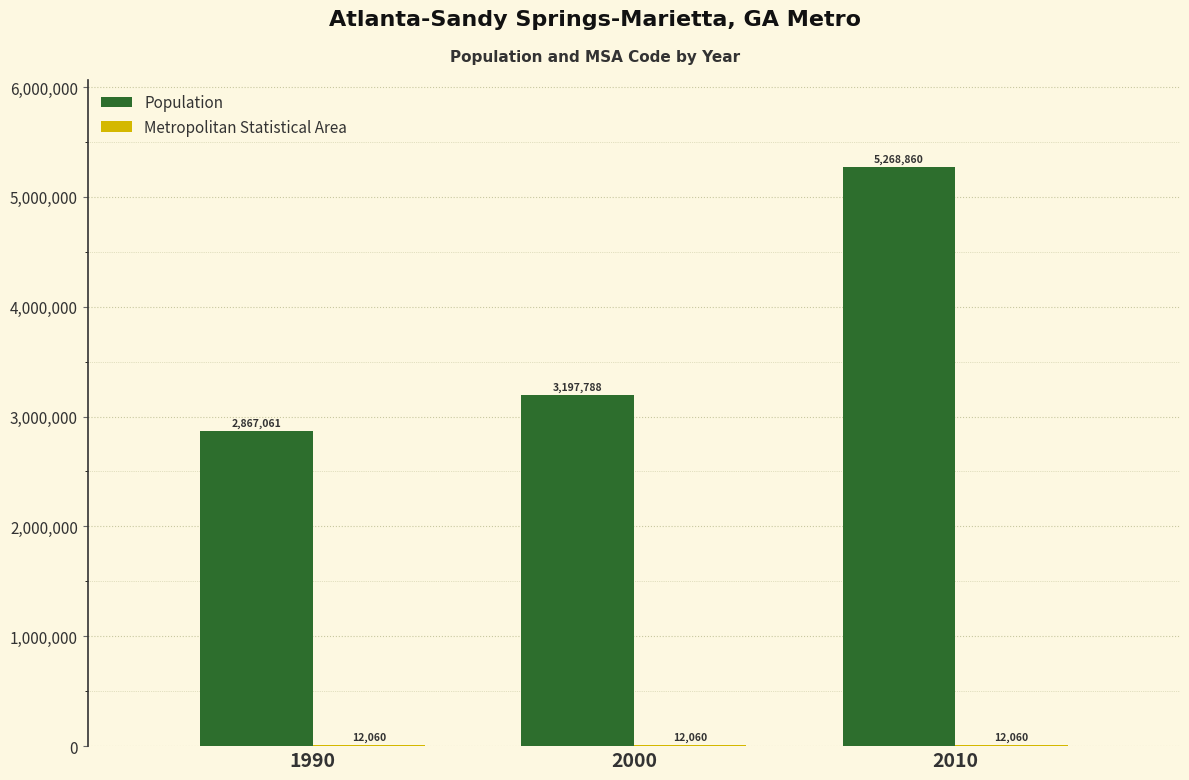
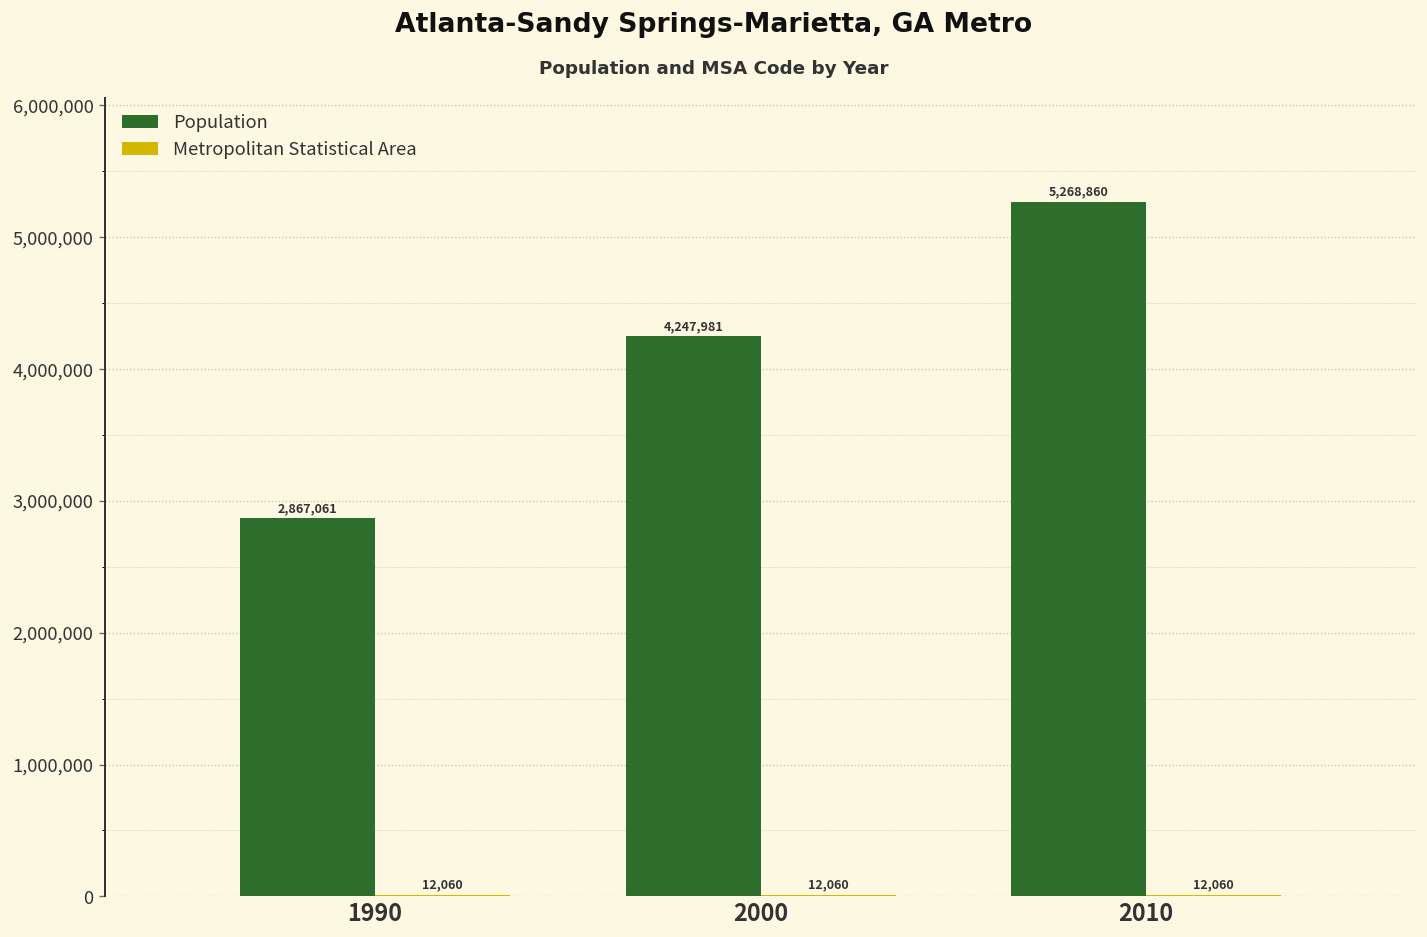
  {
    "Population": {
      "1990": "2,867,061",
-     "2000": "3,197,788",
+     "2000": "4,247,981",
      "2010": "5,268,860"
    },
    "Metropolitan Statistical Area": {
      "1990": "12,060",
      "2000": "12,060",
      "2010": "12,060"
    }
  }
